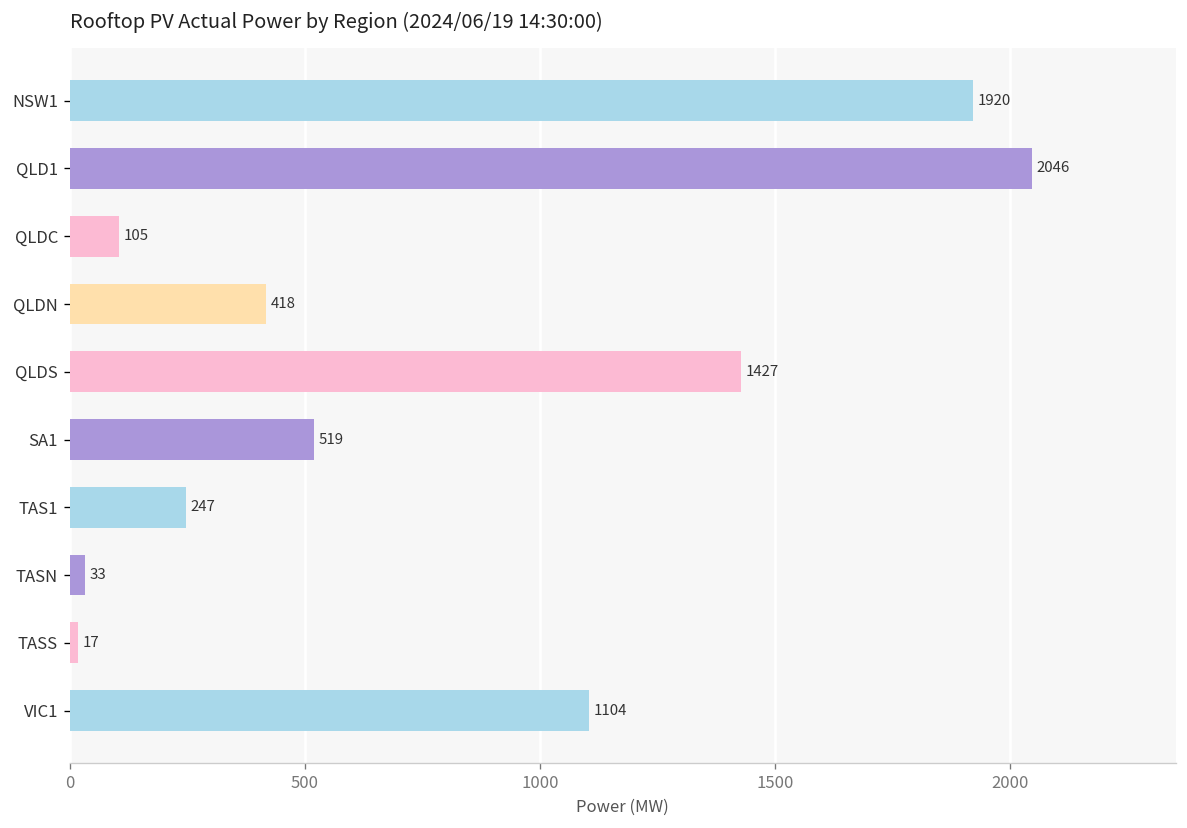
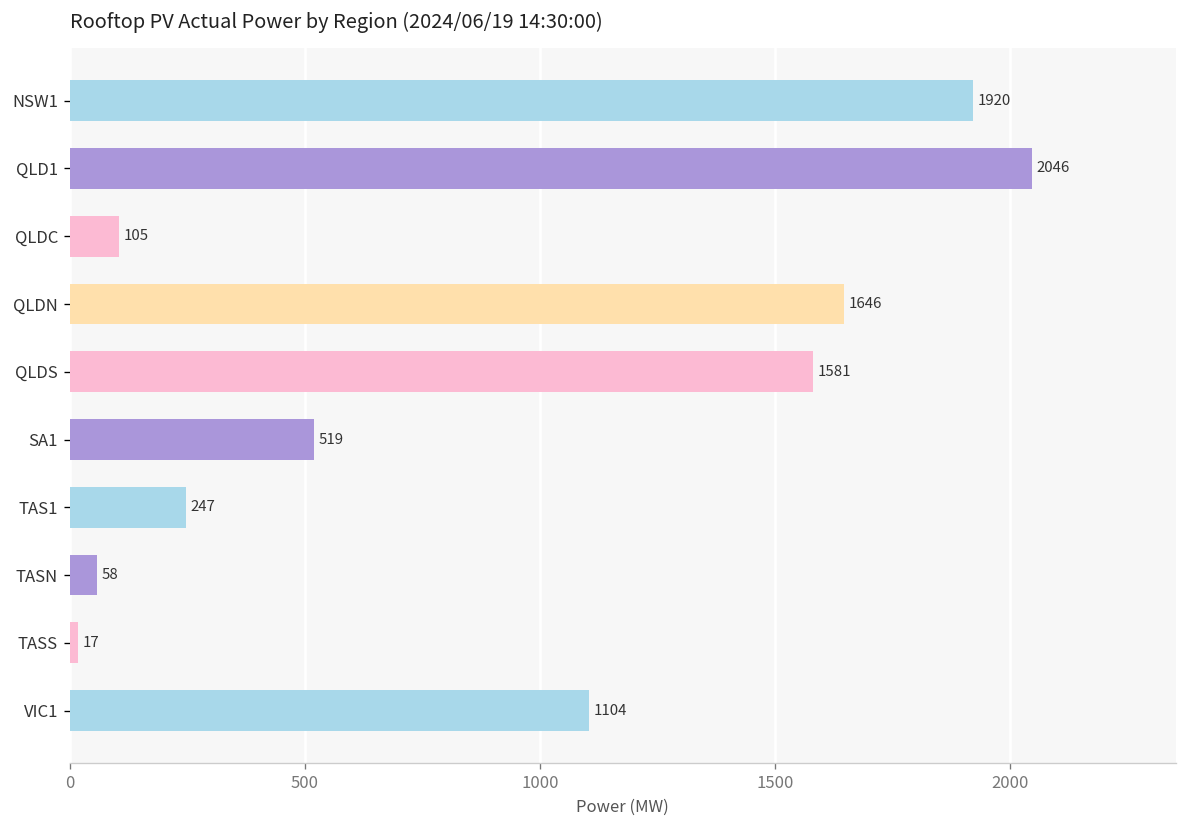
  {
    "NSW1": 1920,
    "QLD1": 2046,
    "QLDC": 105,
-   "QLDN": 418,
-   "QLDS": 1427,
+   "QLDN": 1646,
+   "QLDS": 1581,
    "SA1": 519,
    "TAS1": 247,
-   "TASN": 33,
+   "TASN": 58,
    "TASS": 17,
    "VIC1": 1104
  }
